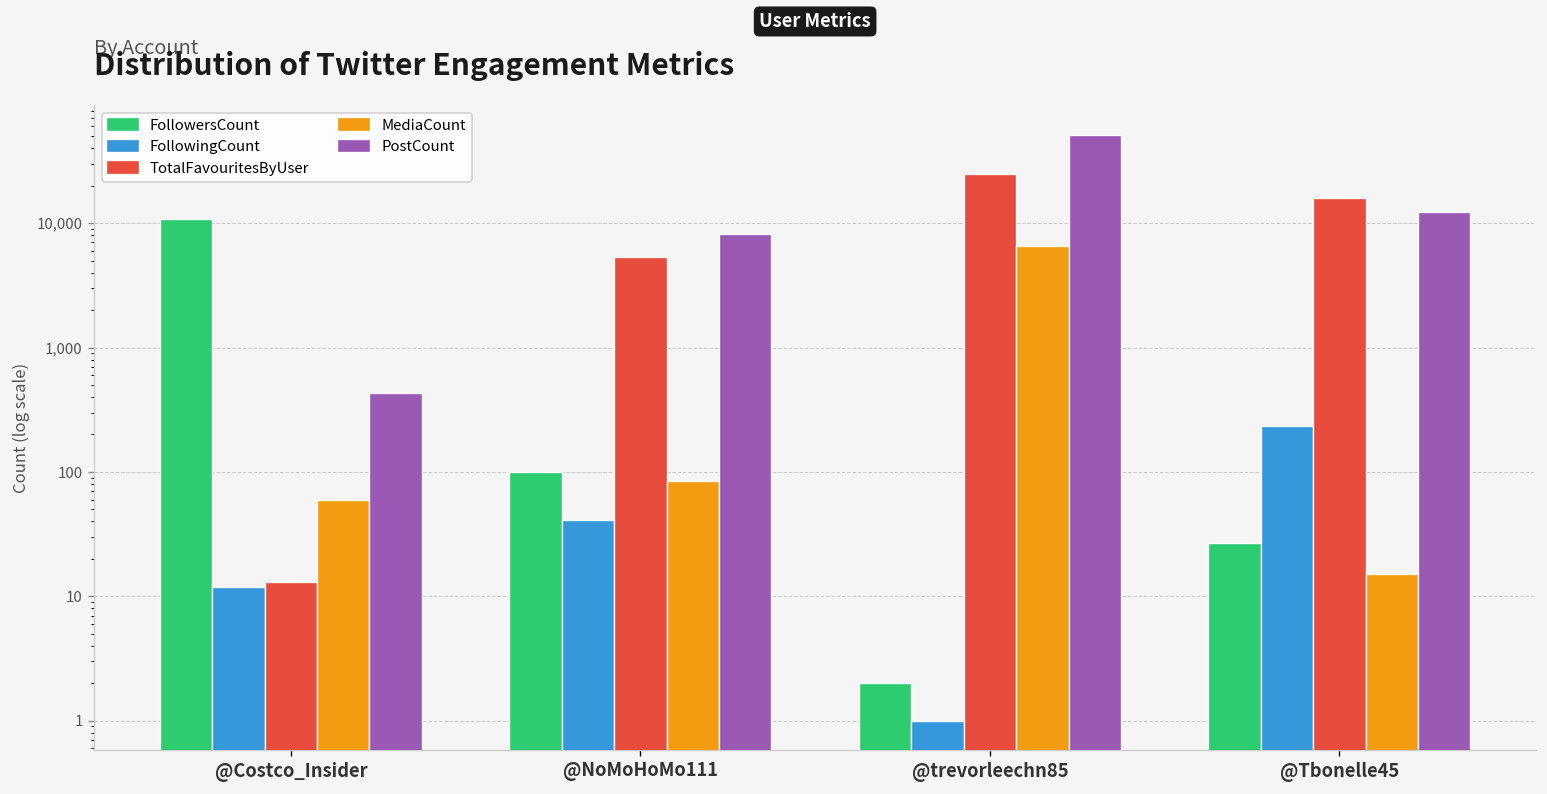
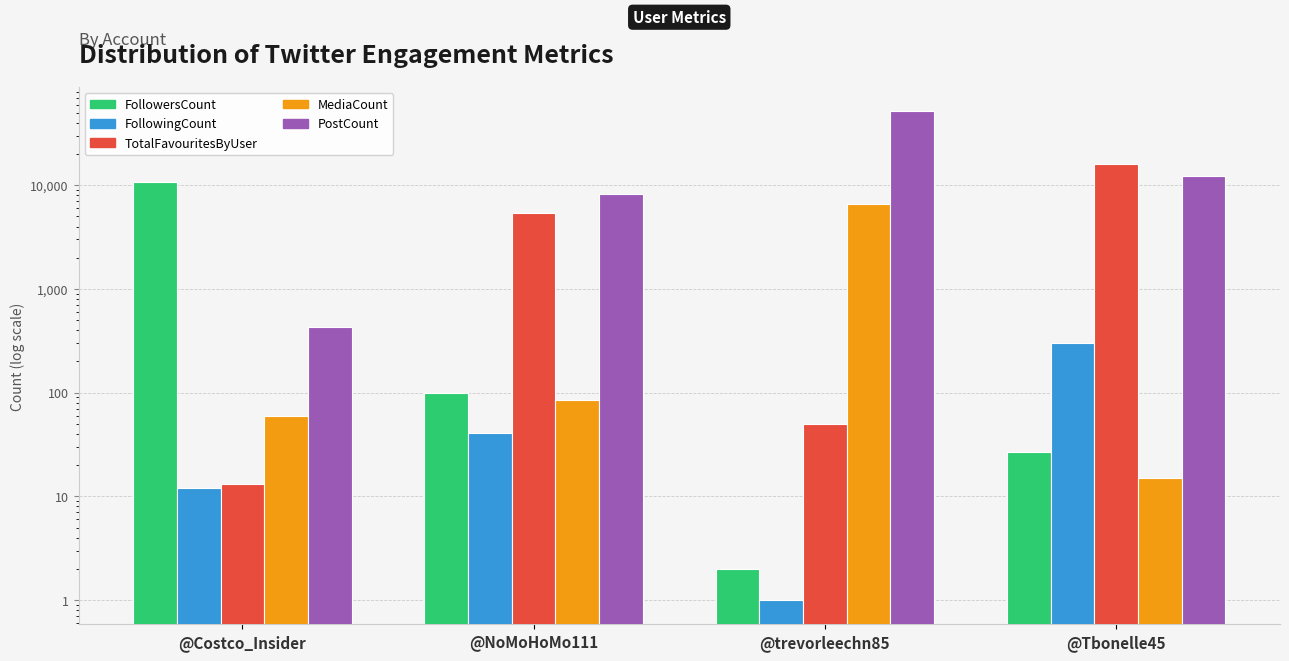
  {
    "FollowersCount": {
      "@Costco_Insider": "11,000",
      "@NoMoHoMo111": "100",
      "@trevorleechn85": "2",
      "@Tbonelle45": "27"
    },
    "FollowingCount": {
      "@Costco_Insider": "12",
      "@NoMoHoMo111": "41",
      "@trevorleechn85": "1",
-     "@Tbonelle45": "230"
+     "@Tbonelle45": "300"
    },
    "TotalFavouritesByUser": {
      "@Costco_Insider": "13",
      "@NoMoHoMo111": "5,000",
-     "@trevorleechn85": "25,000",
+     "@trevorleechn85": "50",
      "@Tbonelle45": "16,000"
    },
    "MediaCount": {
      "@Costco_Insider": "60",
      "@NoMoHoMo111": "80",
      "@trevorleechn85": "7,000",
      "@Tbonelle45": "15"
    },
    "PostCount": {
      "@Costco_Insider": "430",
      "@NoMoHoMo111": "8,000",
      "@trevorleechn85": "50,000",
      "@Tbonelle45": "12,000"
    }
  }
